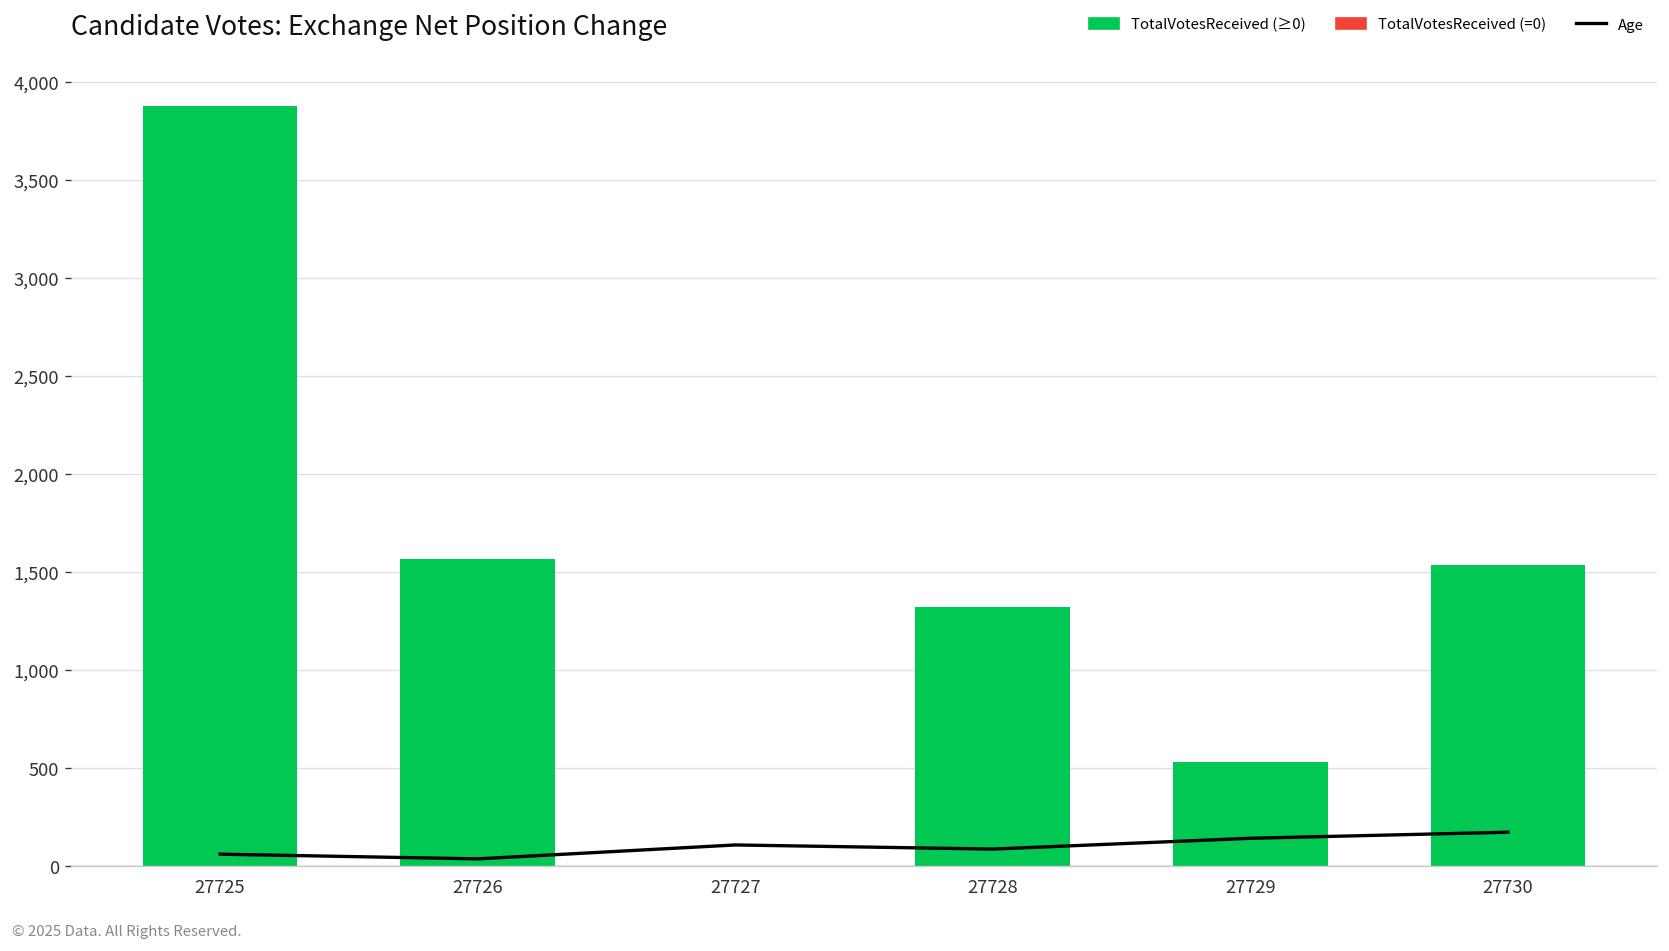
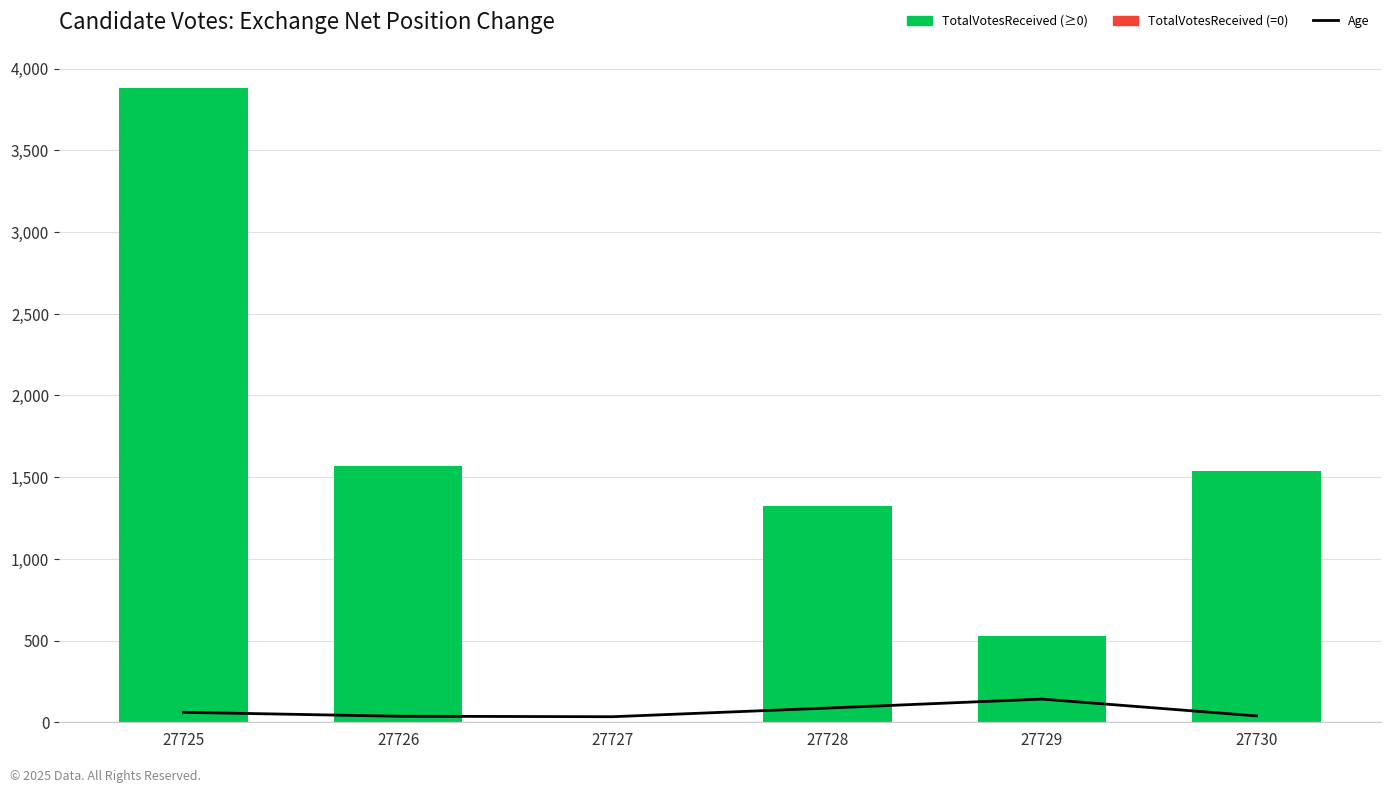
  {
    "Age": {
      "27725": 60,
      "27726": 40,
-     "27727": 110,
+     "27727": 30,
      "27728": 90,
      "27729": 140,
-     "27730": 170
+     "27730": 40
    }
  }
